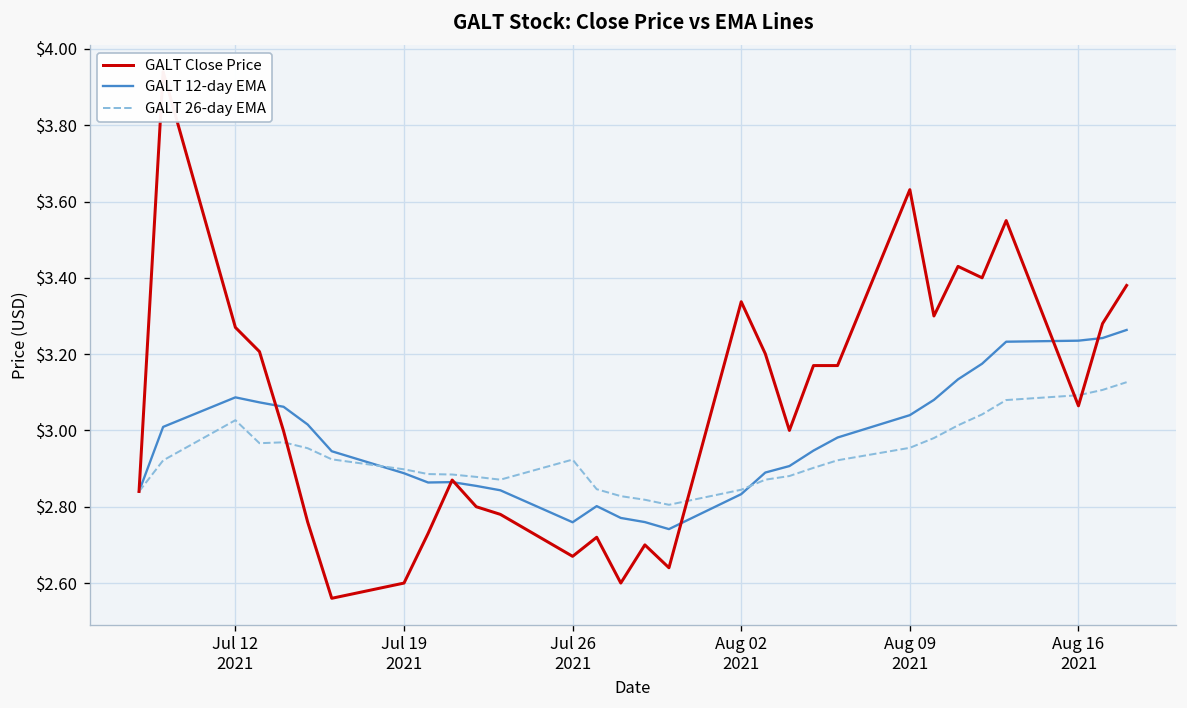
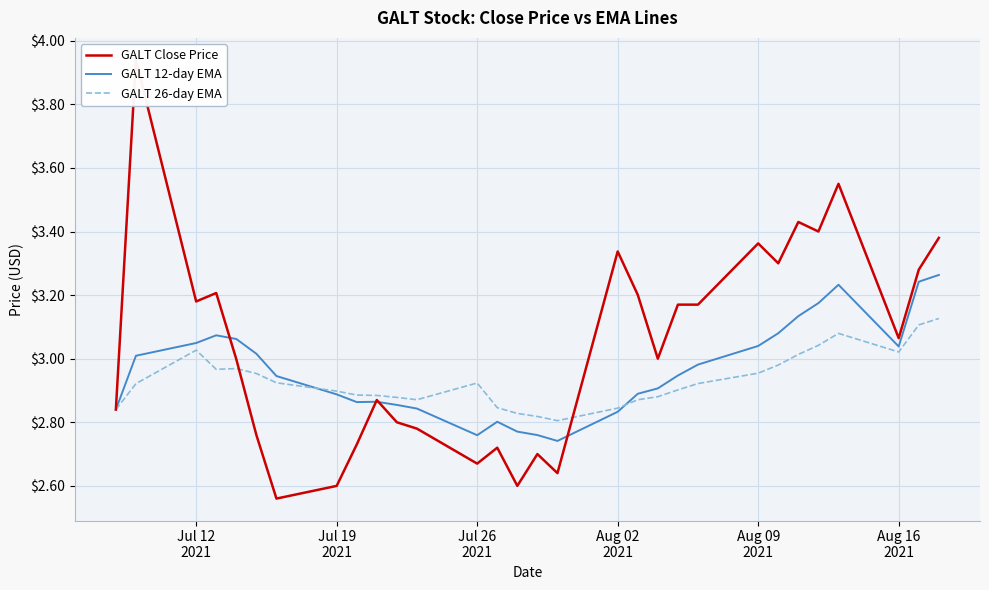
  {
    "GALT Close Price": {
-     "Jul 12 2021": "$3.27",
+     "Jul 12 2021": "$3.18",
      "Jul 19 2021": "$2.60",
      "Jul 26 2021": "$2.67",
      "Aug 02 2021": "$3.34",
-     "Aug 09 2021": "$3.63",
+     "Aug 09 2021": "$3.36",
      "Aug 16 2021": "$3.06"
    },
    "GALT 12-day EMA": {
-     "Jul 12 2021": "$3.09",
+     "Jul 12 2021": "$3.05",
      "Jul 19 2021": "$2.89",
      "Jul 26 2021": "$2.76",
      "Aug 02 2021": "$2.83",
      "Aug 09 2021": "$3.04",
-     "Aug 16 2021": "$3.24"
+     "Aug 16 2021": "$3.04"
    },
    "GALT 26-day EMA": {
      "Jul 12 2021": "$3.03",
      "Jul 19 2021": "$2.90",
      "Jul 26 2021": "$2.92",
      "Aug 02 2021": "$2.84",
      "Aug 09 2021": "$2.95",
-     "Aug 16 2021": "$3.09"
+     "Aug 16 2021": "$3.02"
    }
  }
